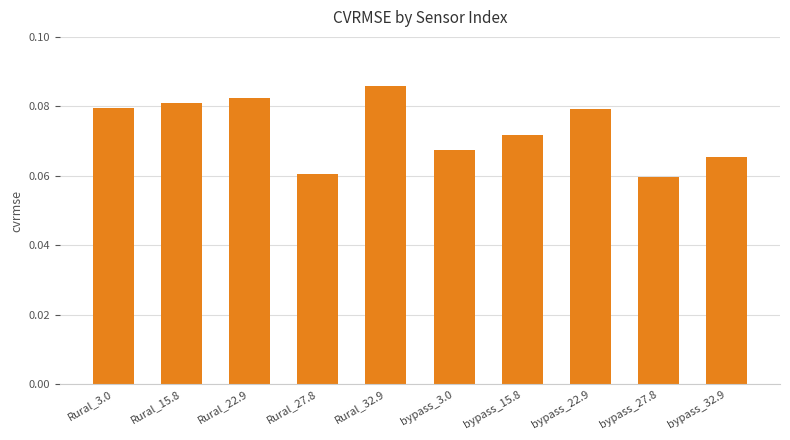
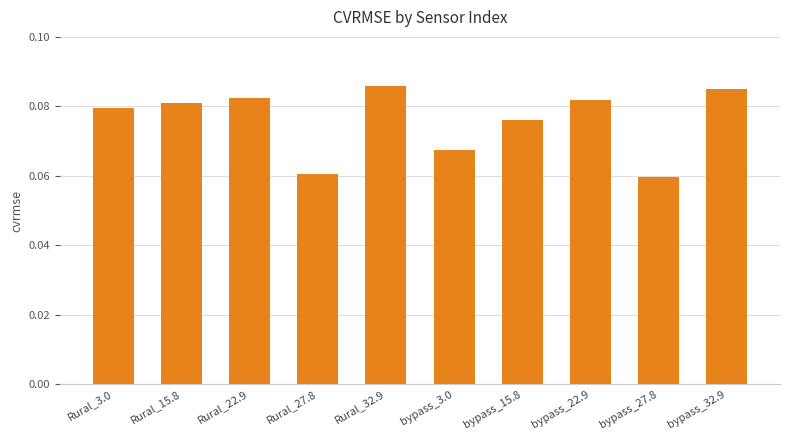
  {
    "Rural_3.0": 0.080,
    "Rural_15.8": 0.081,
    "Rural_22.9": 0.082,
    "Rural_27.8": 0.061,
    "Rural_32.9": 0.086,
    "bypass_3.0": 0.067,
-   "bypass_15.8": 0.072,
-   "bypass_22.9": 0.079,
+   "bypass_15.8": 0.076,
+   "bypass_22.9": 0.082,
    "bypass_27.8": 0.060,
-   "bypass_32.9": 0.065
+   "bypass_32.9": 0.085
  }
